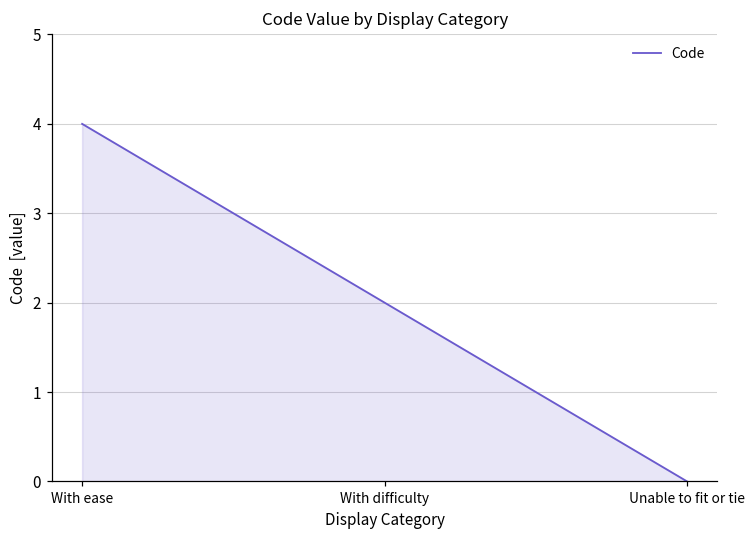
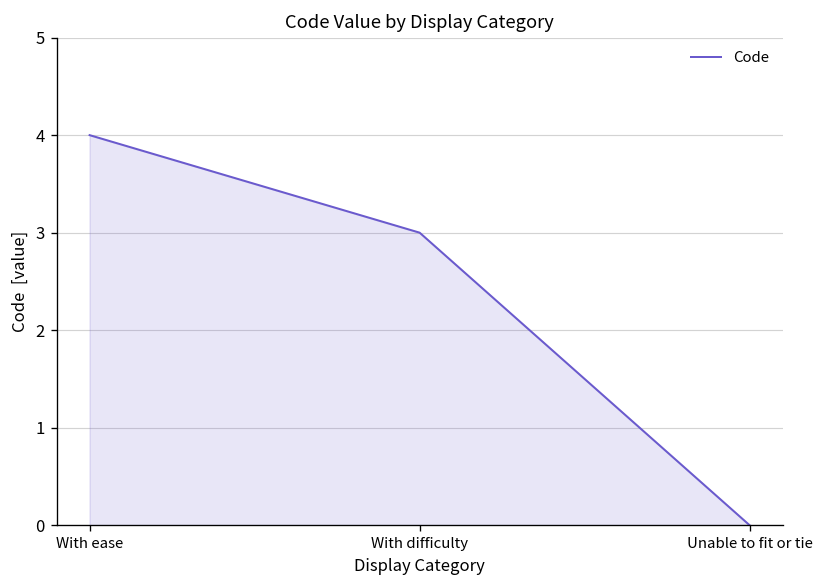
  {
    "With ease": 4,
-   "With difficulty": 2,
+   "With difficulty": 3,
    "Unable to fit or tie": 0
  }
